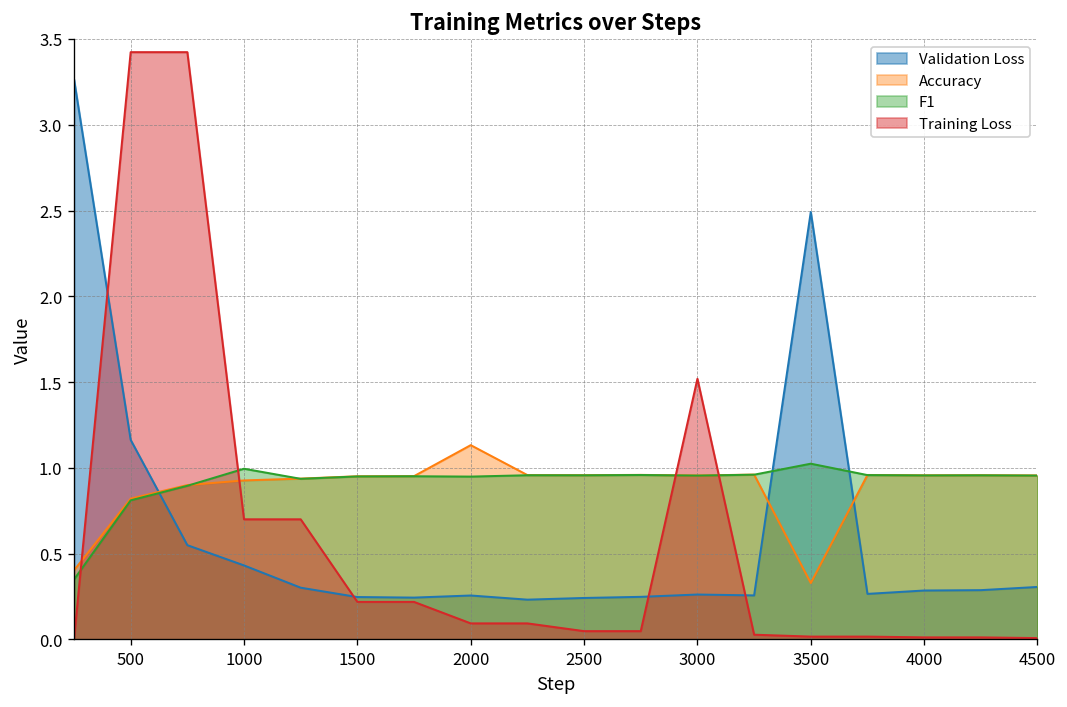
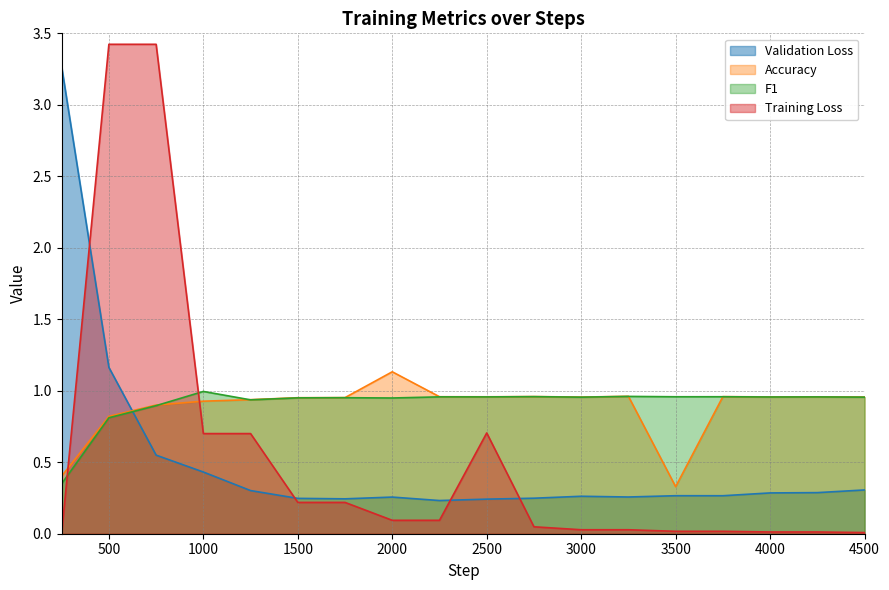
  {
    "Validation Loss": {
      "500": 1.16,
      "1000": 0.43,
      "1500": 0.25,
      "2000": 0.26,
      "2500": 0.24,
      "3000": 0.26,
-     "3500": 2.49,
+     "3500": 0.27,
      "4000": 0.29,
      "4500": 0.31
    },
    "Accuracy": {
      "1000": 0.93,
      "2000": 1.13,
      "3500": 0.33
    },
    "F1": {
      "1000": 1.00,
      "2000": 0.95,
-     "3500": 1.02
+     "3500": 0.96
    },
    "Training Loss": {
      "500": 3.42,
      "1000": 0.70,
      "1500": 0.22,
      "2000": 0.09,
-     "2500": 0.05,
-     "3000": 1.52,
+     "2500": 0.70,
+     "3000": 0.03,
      "3500": 0.02,
      "4000": 0.01,
      "4500": 0.01
    }
  }
